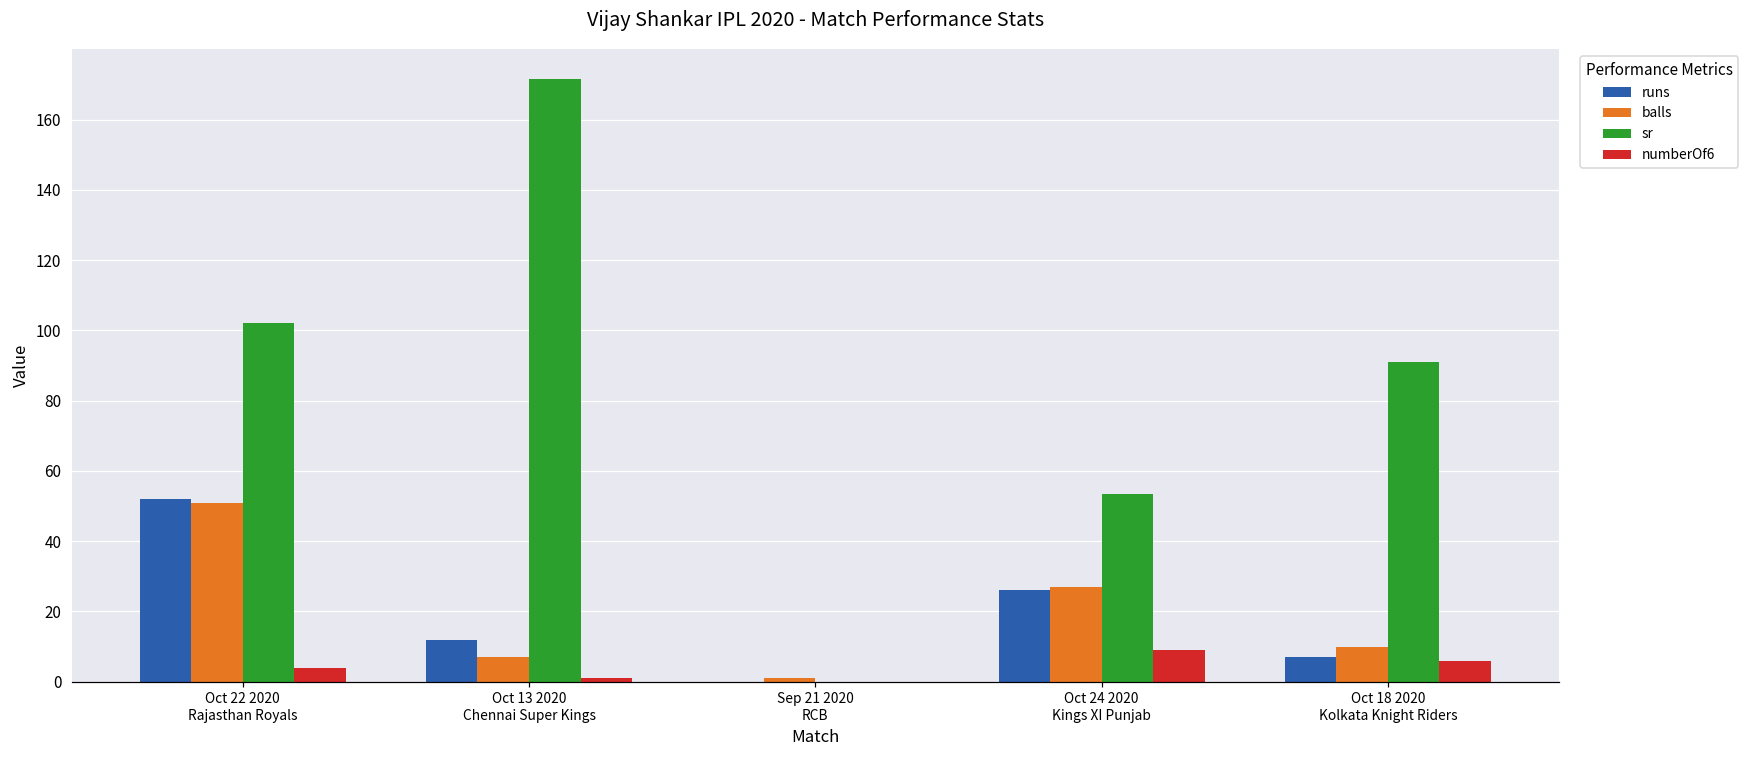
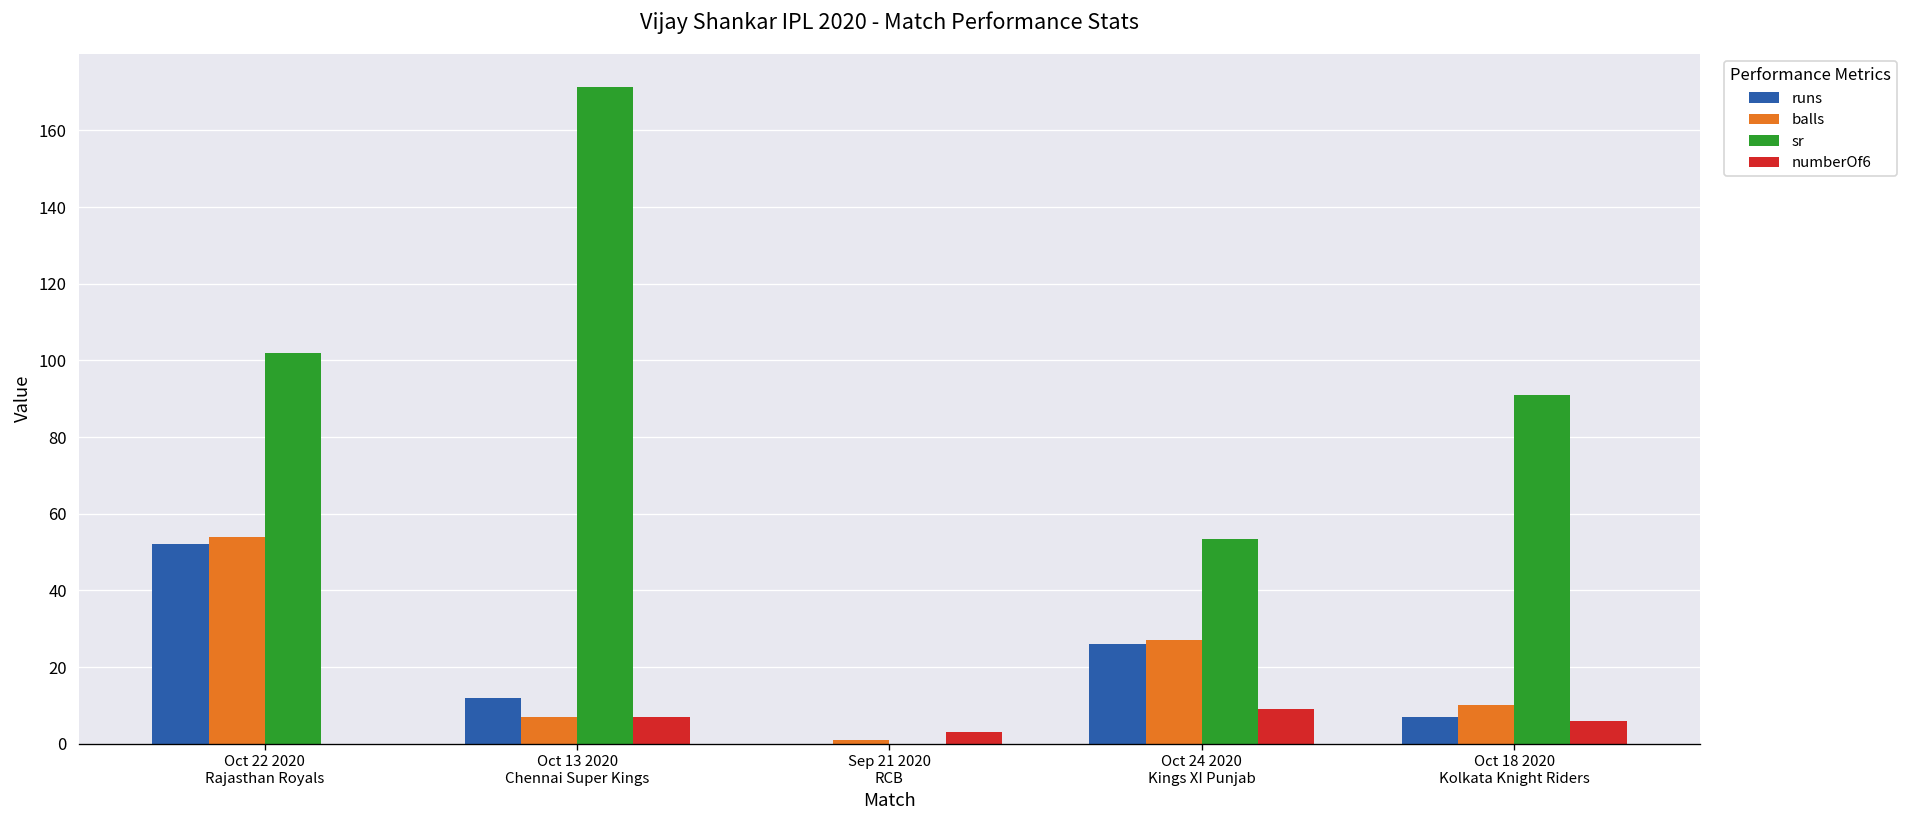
  {
    "runs": {
      "Oct 22 2020 Rajasthan Royals": 52,
      "Oct 13 2020 Chennai Super Kings": 12,
      "Sep 21 2020 RCB": 0,
      "Oct 24 2020 Kings XI Punjab": 26,
      "Oct 18 2020 Kolkata Knight Riders": 7
    },
    "balls": {
-     "Oct 22 2020 Rajasthan Royals": 51,
+     "Oct 22 2020 Rajasthan Royals": 54,
      "Oct 13 2020 Chennai Super Kings": 7,
      "Sep 21 2020 RCB": 1,
      "Oct 24 2020 Kings XI Punjab": 27,
      "Oct 18 2020 Kolkata Knight Riders": 10
    },
    "sr": {
      "Oct 22 2020 Rajasthan Royals": 102,
      "Oct 13 2020 Chennai Super Kings": 171,
      "Sep 21 2020 RCB": 0,
      "Oct 24 2020 Kings XI Punjab": 54,
      "Oct 18 2020 Kolkata Knight Riders": 91
    },
    "numberOf6": {
-     "Oct 22 2020 Rajasthan Royals": 4,
-     "Oct 13 2020 Chennai Super Kings": 1,
-     "Sep 21 2020 RCB": 0,
+     "Oct 22 2020 Rajasthan Royals": 0,
+     "Oct 13 2020 Chennai Super Kings": 7,
+     "Sep 21 2020 RCB": 3,
      "Oct 24 2020 Kings XI Punjab": 9,
      "Oct 18 2020 Kolkata Knight Riders": 6
    }
  }
